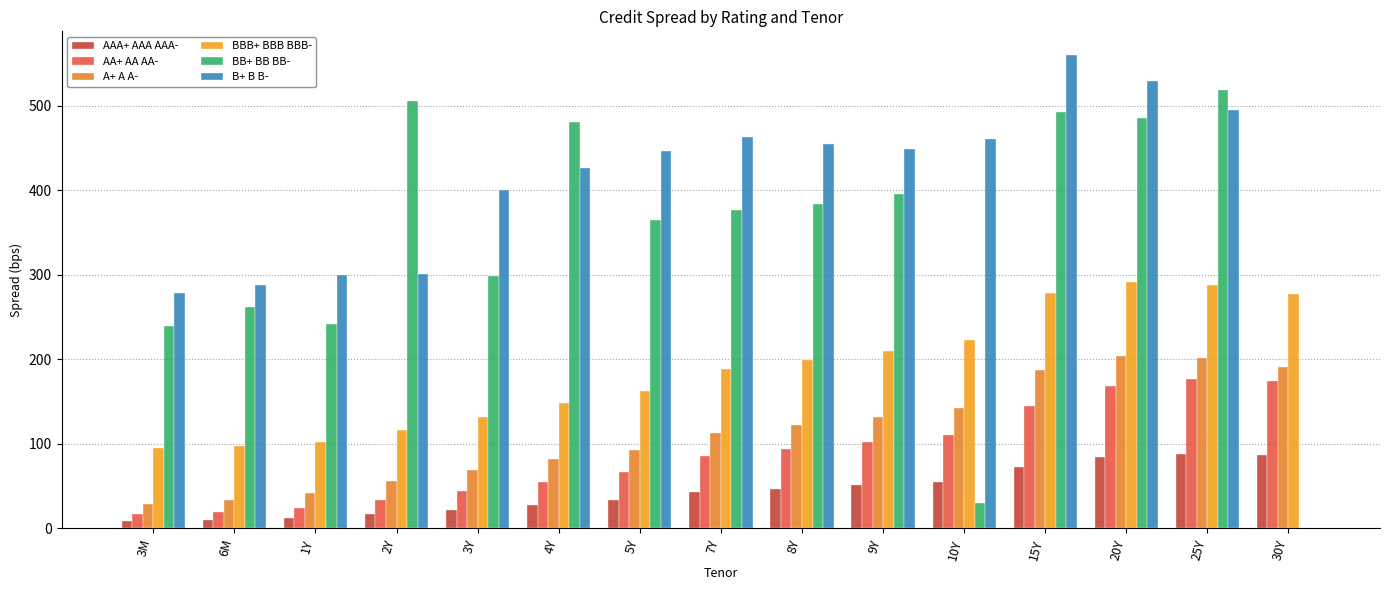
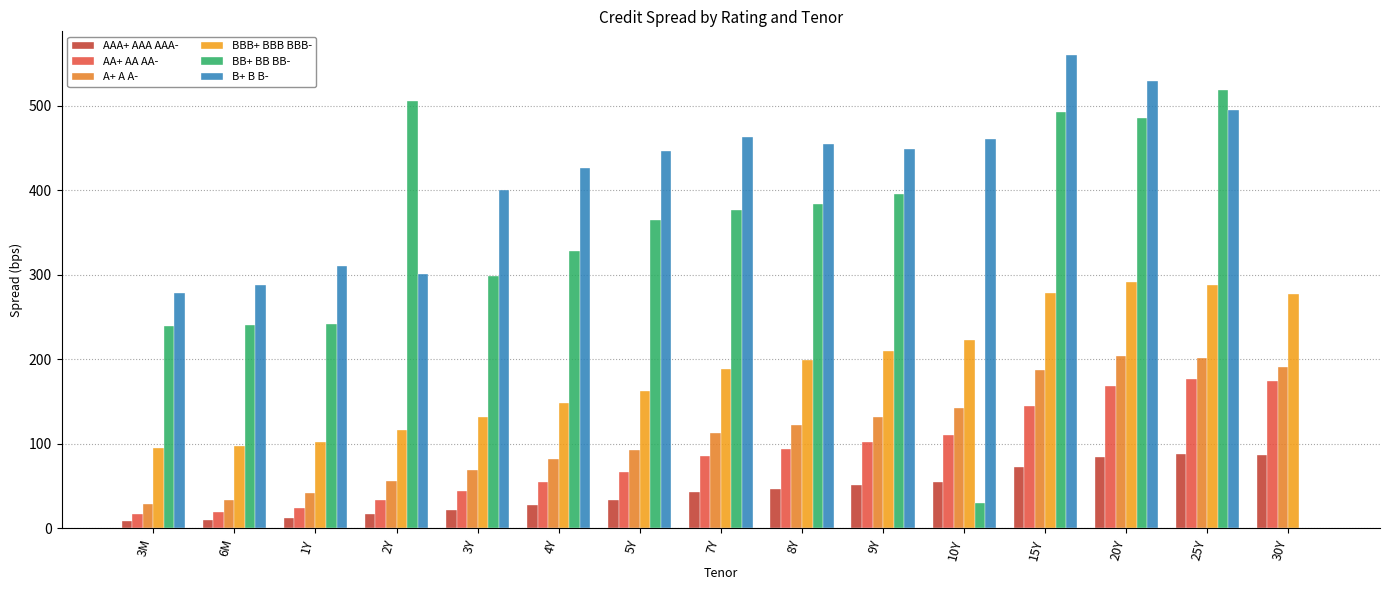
  {
    "BB+ BB BB-": {
      "3M": 240,
-     "6M": 260,
+     "6M": 240,
      "1Y": 240,
      "2Y": 510,
      "3Y": 300,
-     "4Y": 480,
+     "4Y": 330,
      "5Y": 370,
      "7Y": 380,
      "8Y": 380,
      "9Y": 400,
      "10Y": 30,
      "15Y": 490,
      "20Y": 490,
      "25Y": 520,
      "30Y": 0
    },
    "B+ B B-": {
      "3M": 280,
      "6M": 290,
-     "1Y": 300,
+     "1Y": 310,
      "2Y": 300,
      "3Y": 400,
      "4Y": 430,
      "5Y": 450,
      "7Y": 460,
      "8Y": 460,
      "9Y": 450,
      "10Y": 460,
      "15Y": 560,
      "20Y": 530,
      "25Y": 500,
      "30Y": 0
    }
  }
